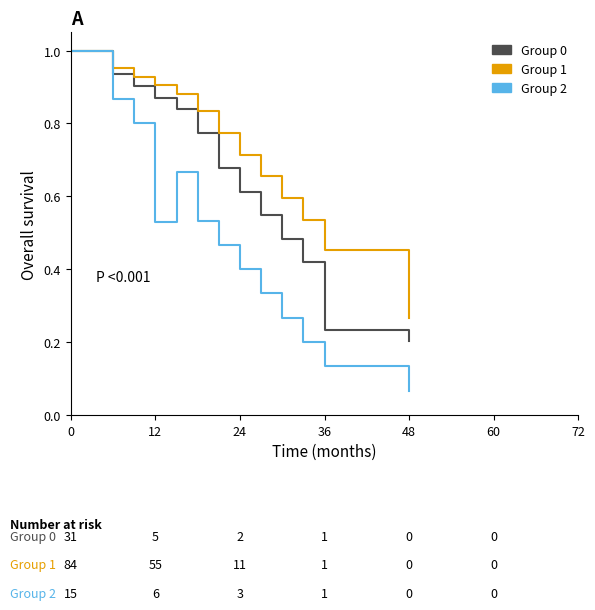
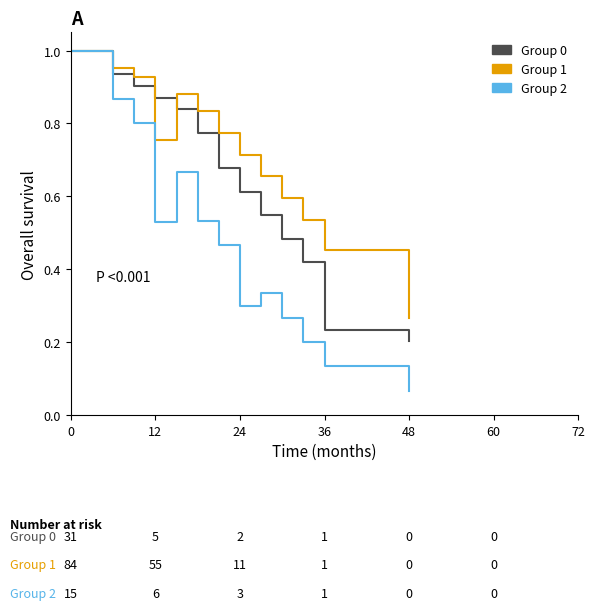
  {
    "Group 0": {
      "12": 0.87,
      "24": 0.61,
      "36": 0.23,
      "48": 0.20
    },
    "Group 1": {
-     "12": 0.90,
+     "12": 0.76,
      "24": 0.71,
      "36": 0.45,
      "48": 0.27
    },
    "Group 2": {
      "12": 0.53,
-     "24": 0.4,
+     "24": 0.3,
      "36": 0.13,
      "48": 0.07
    }
  }
